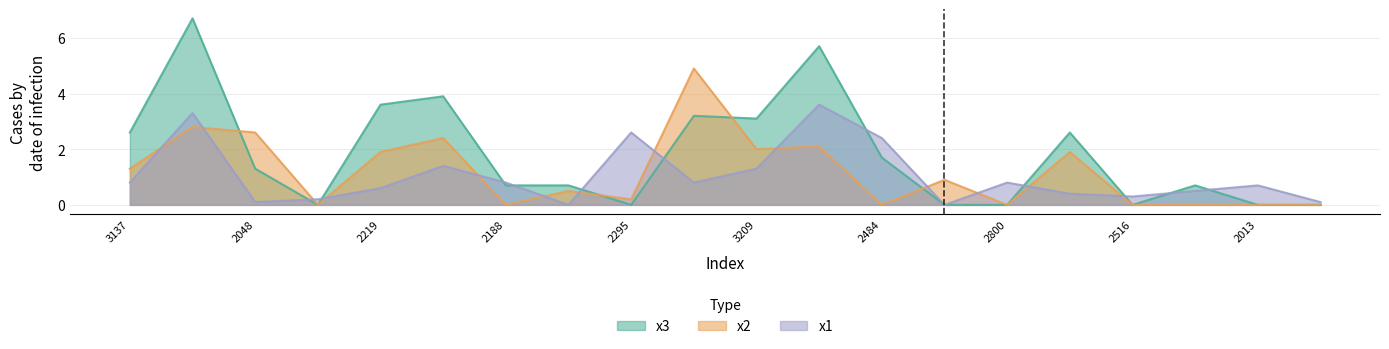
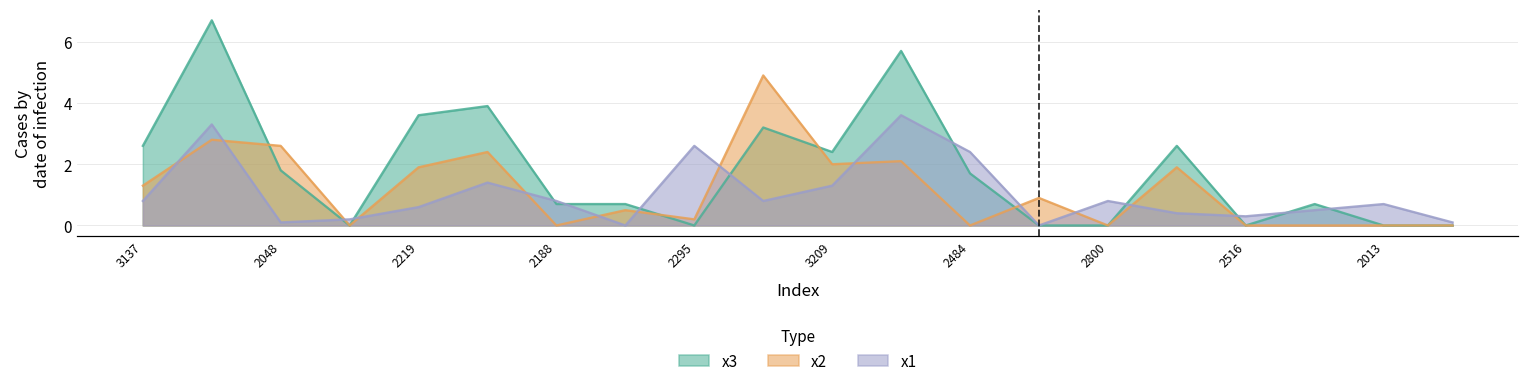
  {
    "x3": {
      "3137": 2.6,
-     "2048": 1.3,
+     "2048": 1.8,
      "2219": 3.6,
      "2188": 0.7,
      "2295": 0.0,
-     "3209": 3.1,
+     "3209": 2.4,
      "2484": 1.7
    },
    "x2": {
      "3137": 1.3,
      "2048": 2.6,
      "2219": 1.9,
      "2188": 0.0,
      "2295": 0.2,
      "3209": 2.0,
      "2484": 0.0
    },
    "x1": {
      "3137": 0.8,
      "2048": 0.1,
      "2219": 0.6,
      "2188": 0.8,
      "2295": 2.6,
      "3209": 1.3,
      "2484": 2.4,
      "2800": 0.8,
      "2516": 0.3,
      "2013": 0.7
    }
  }
